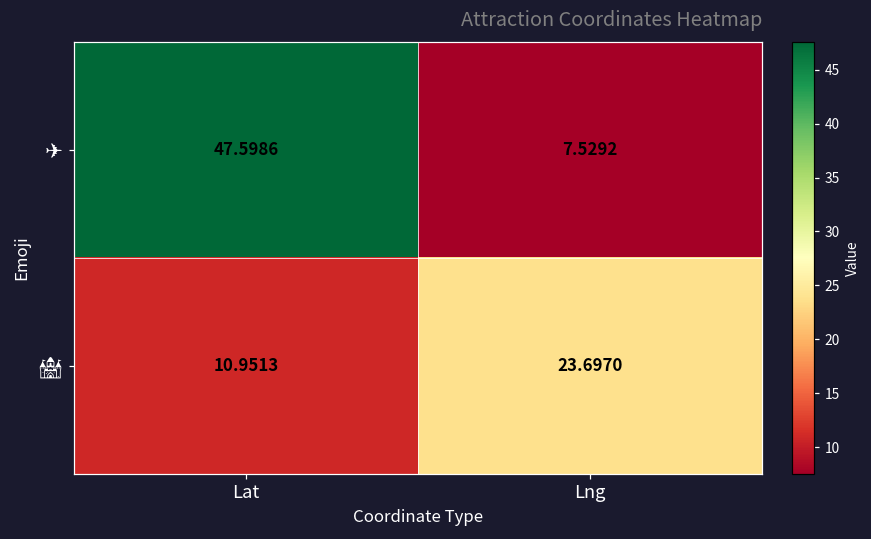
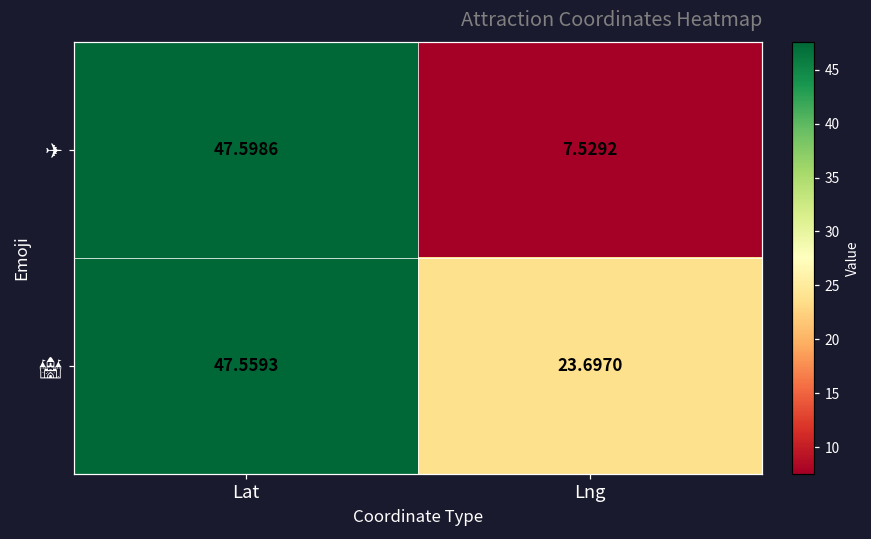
  {
    "✈️": {
      "Lat": 47.5986,
      "Lng": 7.5292
    },
    "🏰": {
-     "Lat": 10.9513,
+     "Lat": 47.5593,
      "Lng": 23.6970
    }
  }
